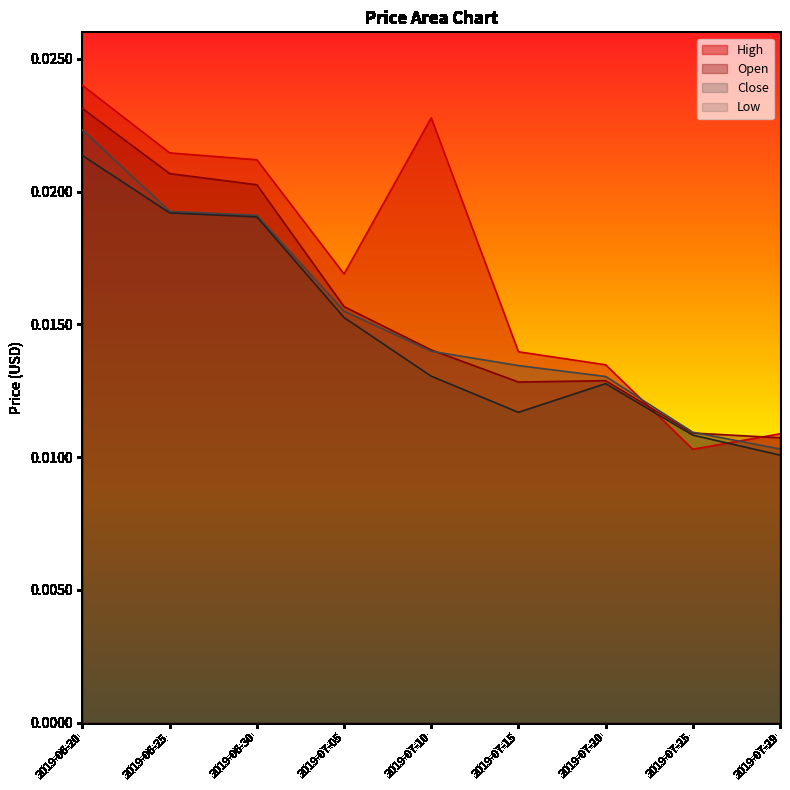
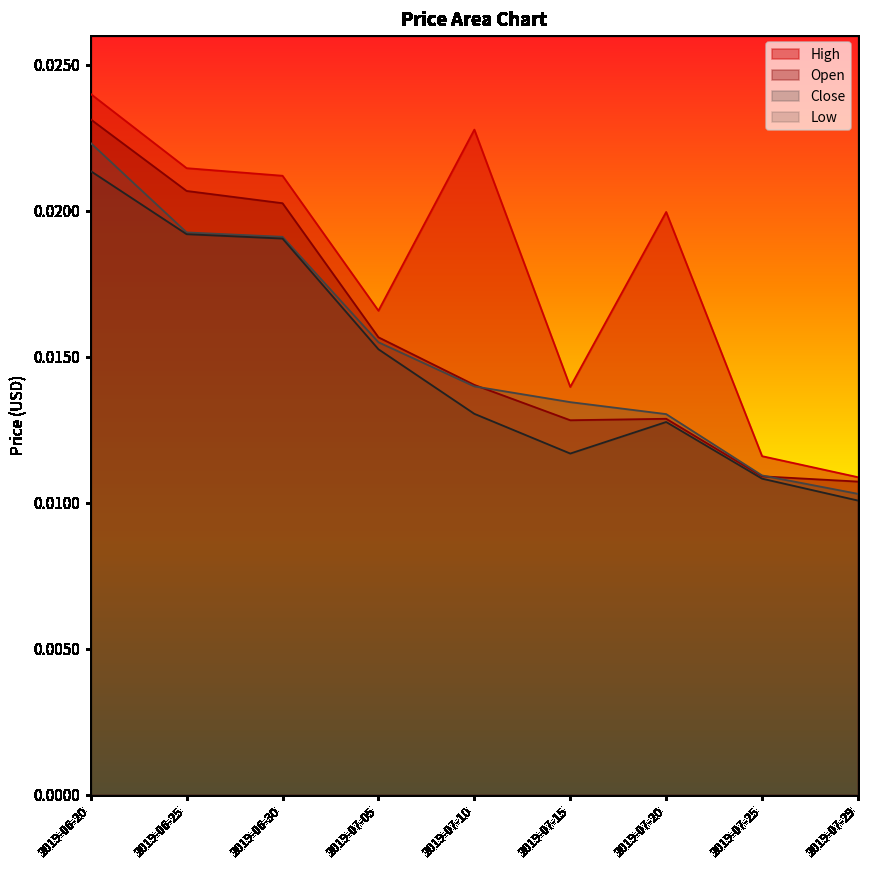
  {
    "High": {
      "2019-06-20": 0.0240,
      "2019-06-25": 0.0215,
      "2019-06-30": 0.0212,
-     "2019-07-05": 0.0169,
+     "2019-07-05": 0.0166,
      "2019-07-10": 0.0228,
      "2019-07-15": 0.0140,
-     "2019-07-20": 0.0135,
-     "2019-07-25": 0.0103,
+     "2019-07-20": 0.0200,
+     "2019-07-25": 0.0116,
      "2019-07-29": 0.0109
    }
  }
